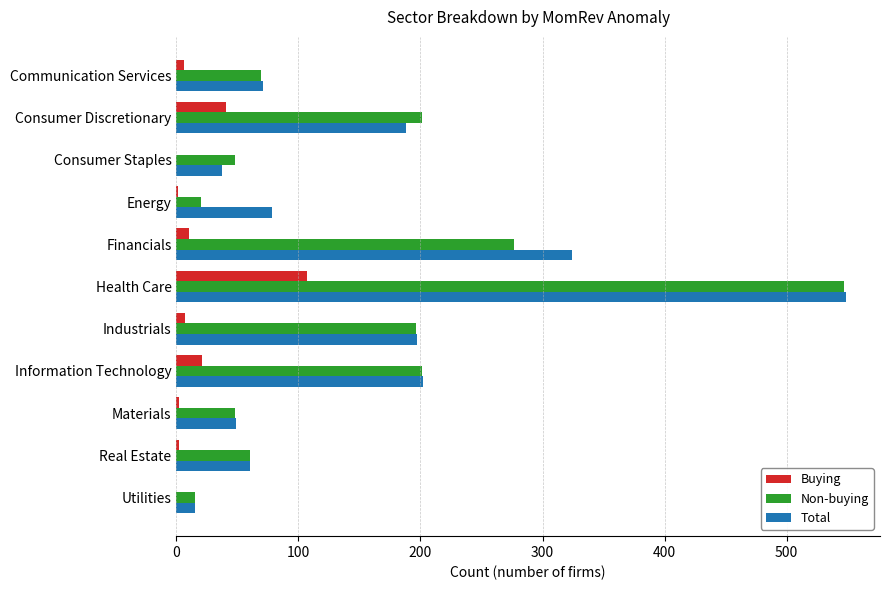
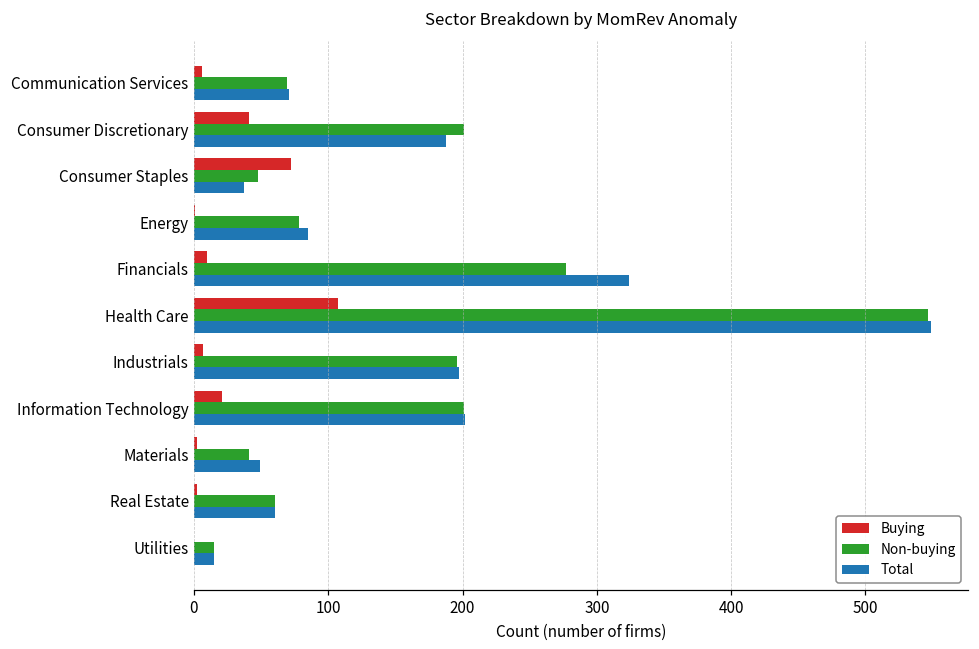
  {
    "Buying": {
      "Communication Services": 6,
      "Consumer Discretionary": 41,
-     "Consumer Staples": 0,
+     "Consumer Staples": 72,
      "Financials": 10,
      "Health Care": 107,
      "Industrials": 7,
      "Information Technology": 21,
      "Utilities": 0
    },
    "Non-buying": {
      "Communication Services": 69,
      "Consumer Discretionary": 201,
      "Consumer Staples": 48,
-     "Energy": 20,
+     "Energy": 78,
      "Financials": 277,
      "Health Care": 547,
      "Industrials": 196,
      "Information Technology": 201,
-     "Materials": 48,
+     "Materials": 41,
      "Real Estate": 60,
      "Utilities": 15
    },
    "Total": {
      "Communication Services": 71,
      "Consumer Discretionary": 188,
      "Consumer Staples": 37,
-     "Energy": 78,
+     "Energy": 85,
      "Financials": 324,
      "Health Care": 549,
      "Industrials": 197,
      "Information Technology": 202,
      "Materials": 49,
      "Real Estate": 60,
      "Utilities": 15
    }
  }
